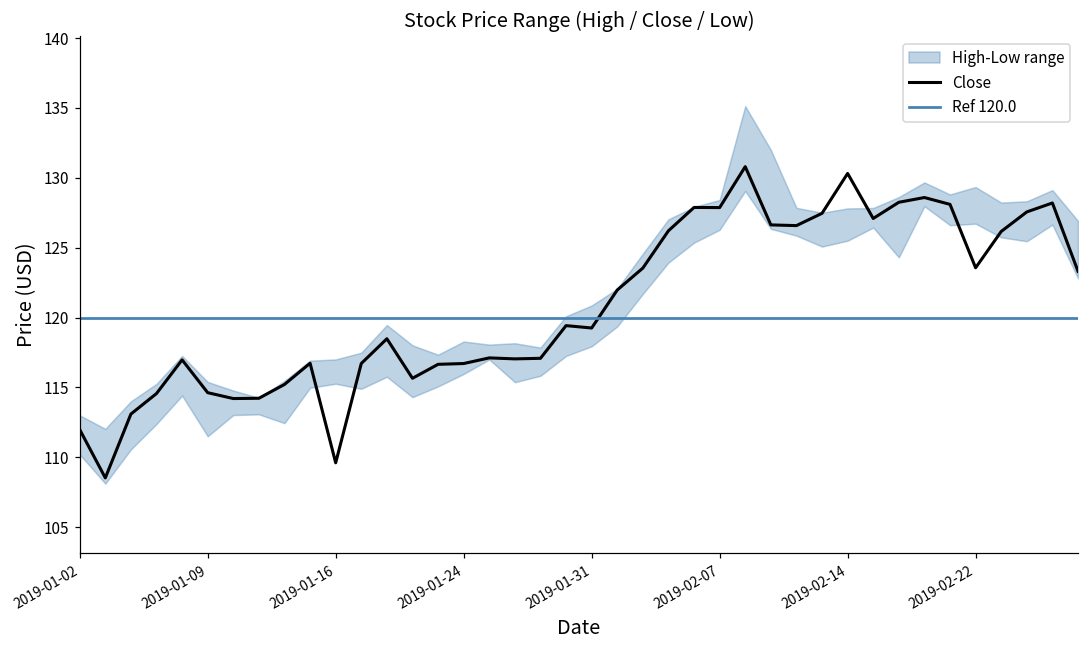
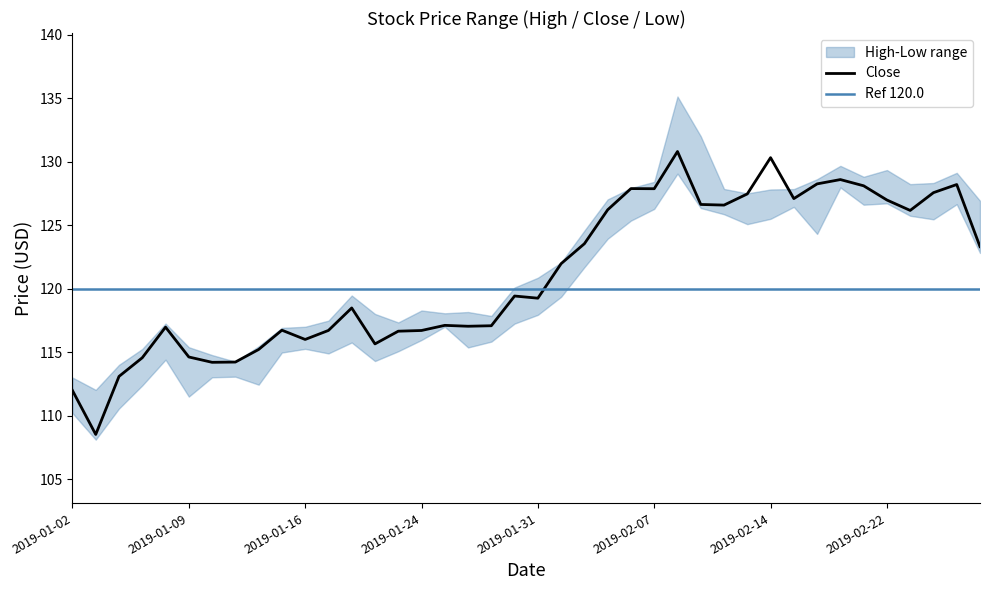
  {
    "Close": {
      "2019-01-02": 112.0,
      "2019-01-09": 114.6,
-     "2019-01-16": 109.6,
+     "2019-01-16": 116.0,
      "2019-01-24": 116.7,
      "2019-01-31": 119.3,
      "2019-02-07": 127.9,
      "2019-02-14": 130.3,
-     "2019-02-22": 123.6
+     "2019-02-22": 127.0
    }
  }
